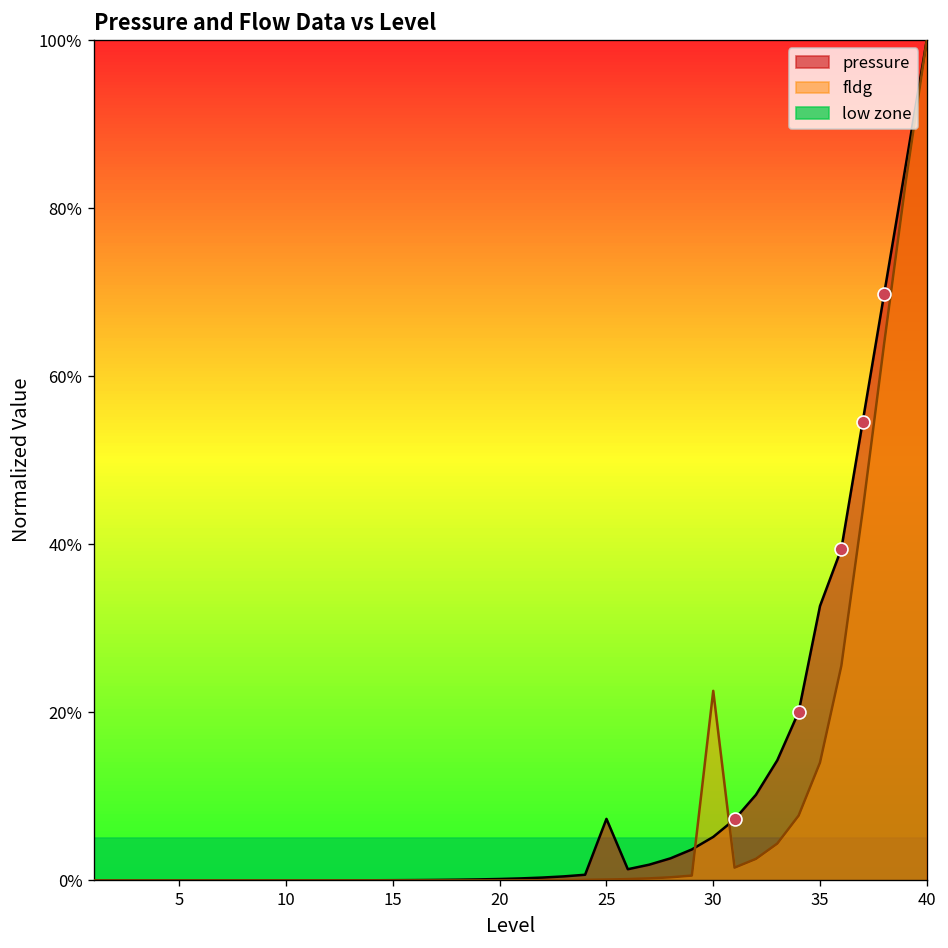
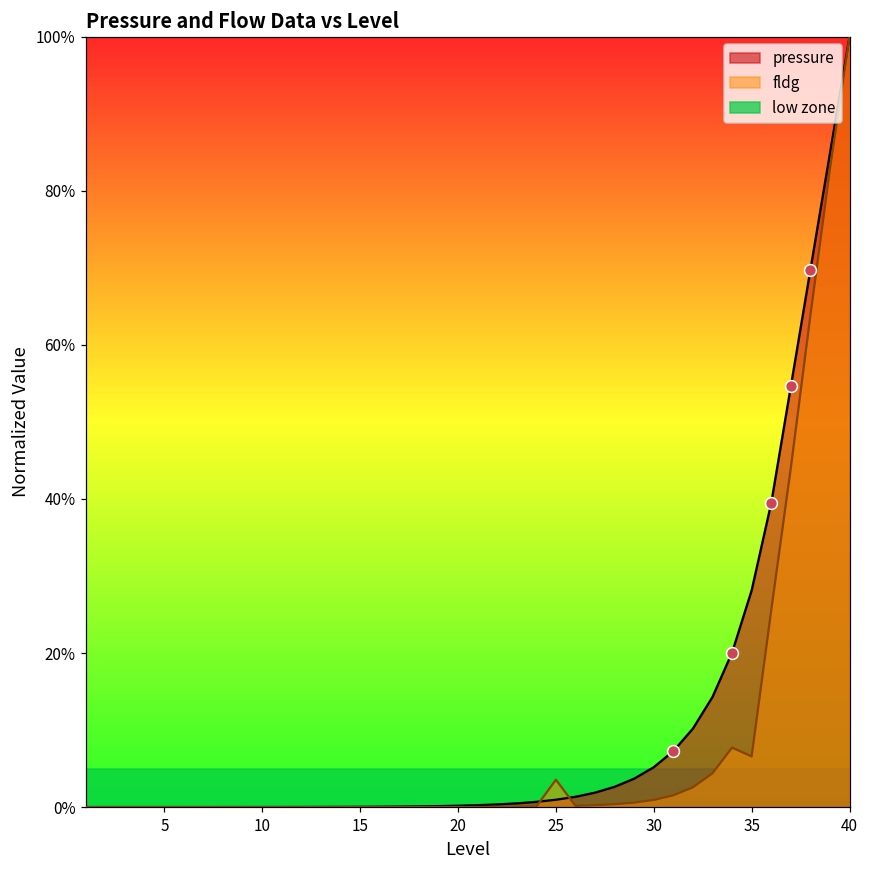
  {
    "pressure": {
-     "25": "7%",
-     "35": "33%"
+     "25": "1%",
+     "35": "28%"
    },
    "fldg": {
-     "25": "0%",
-     "30": "23%",
-     "35": "14%"
+     "25": "4%",
+     "30": "1%",
+     "35": "7%"
    },
    "low zone": {
      "5": "5%",
      "10": "5%",
      "15": "5%",
      "20": "5%",
      "25": "5%",
      "35": "5%",
      "40": "5%"
    }
  }
